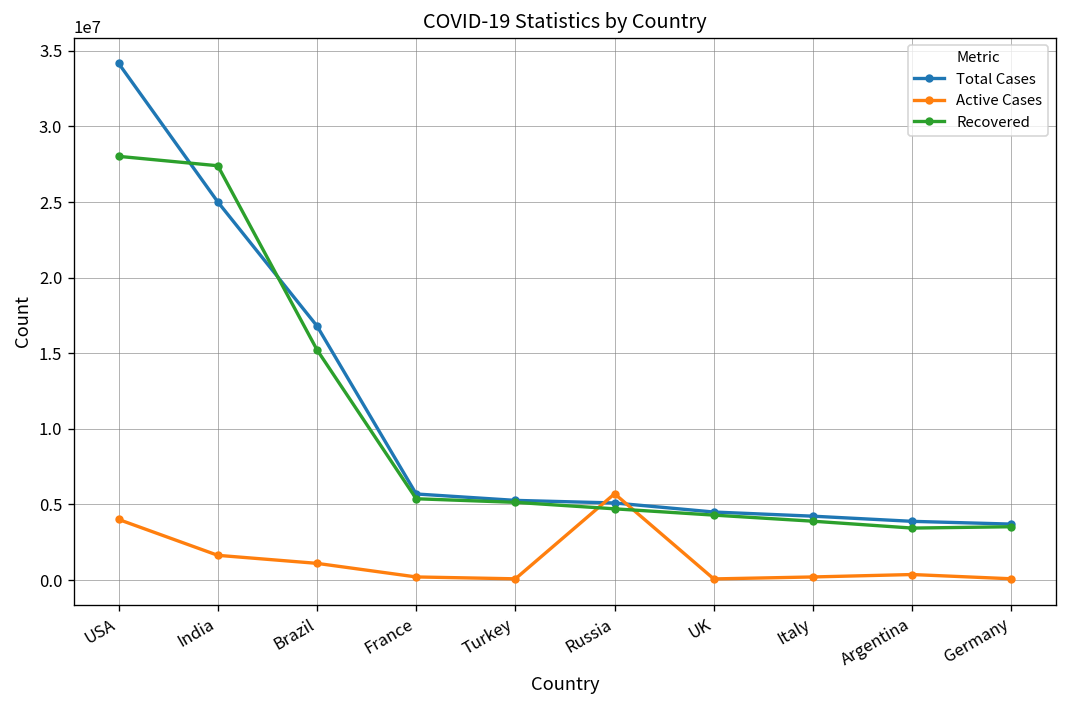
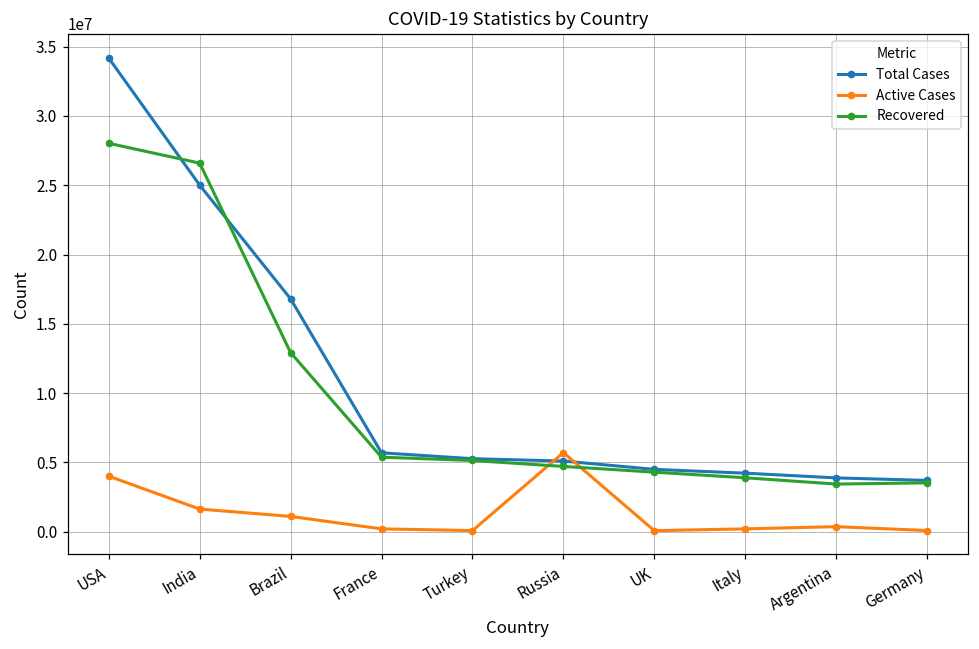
  {
    "Total Cases": {
      "USA": 34200000,
      "India": 25000000,
      "Brazil": 16800000,
      "France": 5700000,
      "Russia": 5100000,
      "UK": 4500000,
      "Italy": 4200000,
      "Argentina": 3900000
    },
    "Active Cases": {
      "USA": 4000000,
      "India": 1600000,
      "Brazil": 1100000,
      "France": 200000,
      "Turkey": 100000,
      "Russia": 5700000,
      "UK": 100000,
      "Italy": 200000,
      "Argentina": 400000,
      "Germany": 100000
    },
    "Recovered": {
      "USA": 28000000,
-     "India": 27400000,
-     "Brazil": 15200000,
+     "India": 26600000,
+     "Brazil": 12900000,
      "France": 5400000,
      "Russia": 4700000,
      "UK": 4300000,
      "Italy": 3900000,
      "Argentina": 3400000
    }
  }
